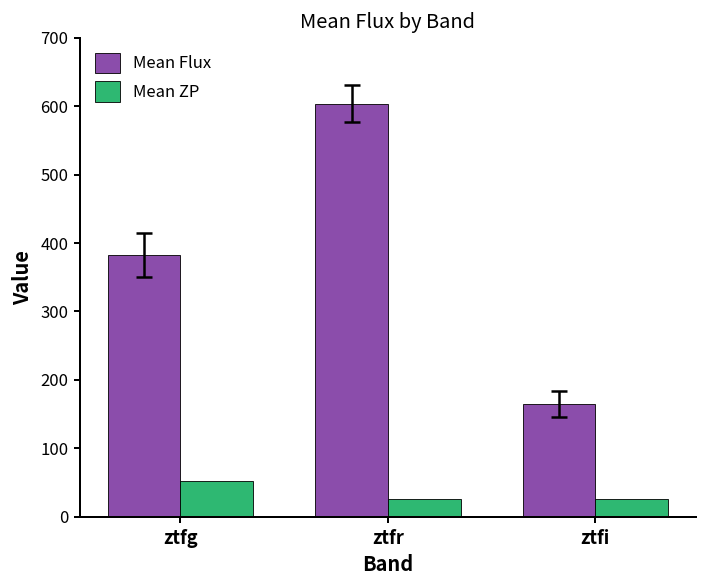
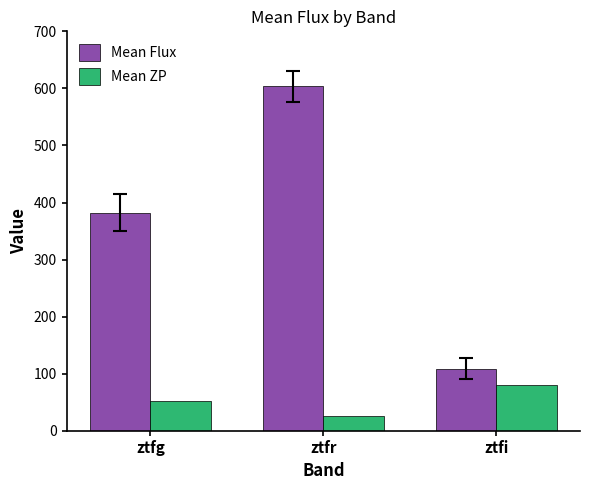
  {
    "Mean Flux": {
      "ztfg": 380,
      "ztfr": 600,
-     "ztfi": 170
+     "ztfi": 110
    },
    "Mean ZP": {
      "ztfg": 50,
      "ztfr": 30,
-     "ztfi": 30
+     "ztfi": 80
    }
  }
